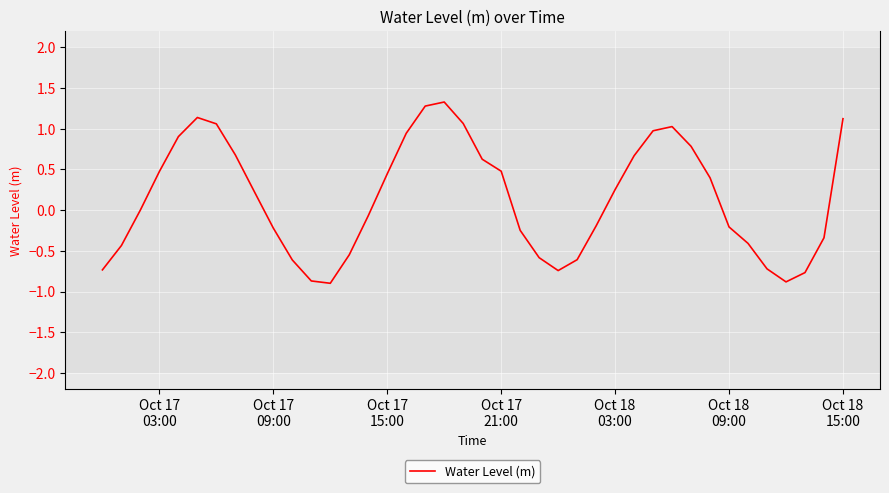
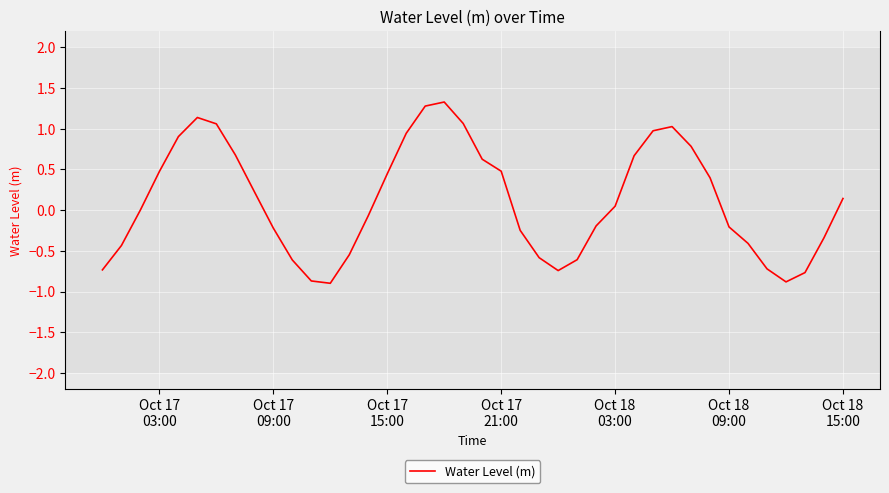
  {
    "Oct 17 03:00": 0.5,
    "Oct 17 09:00": -0.2,
    "Oct 17 15:00": 0.4,
    "Oct 17 21:00": 0.5,
-   "Oct 18 03:00": 0.3,
+   "Oct 18 03:00": 0.0,
    "Oct 18 09:00": -0.2,
-   "Oct 18 15:00": 1.1
+   "Oct 18 15:00": 0.1
  }
